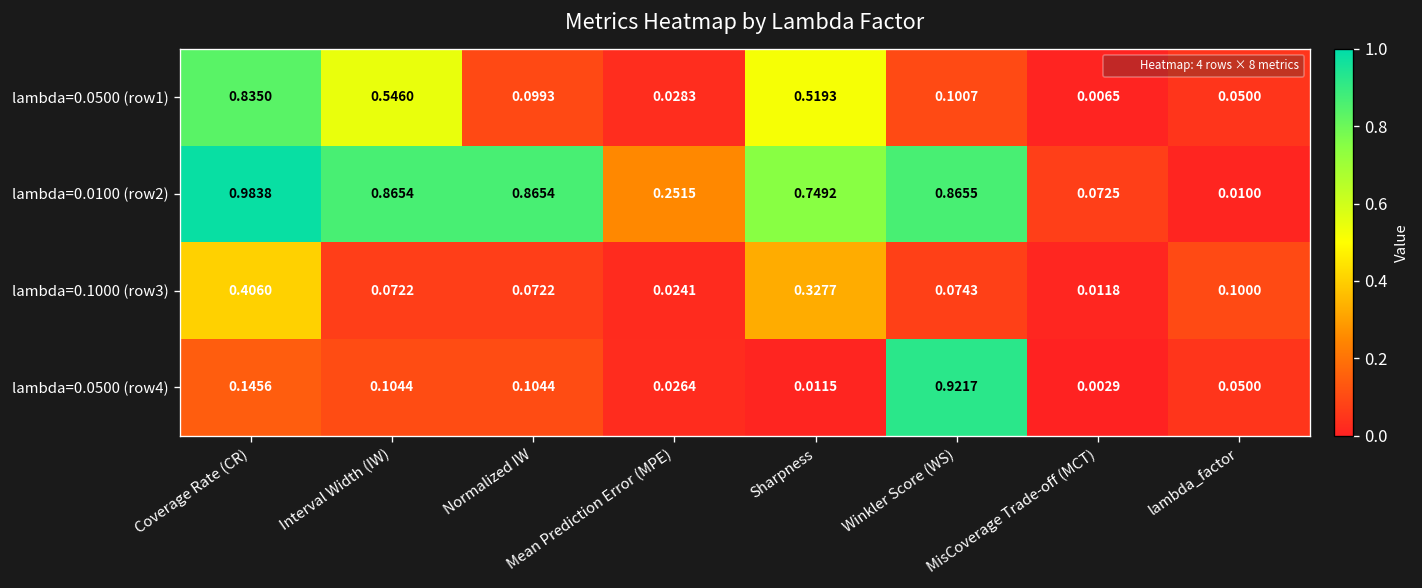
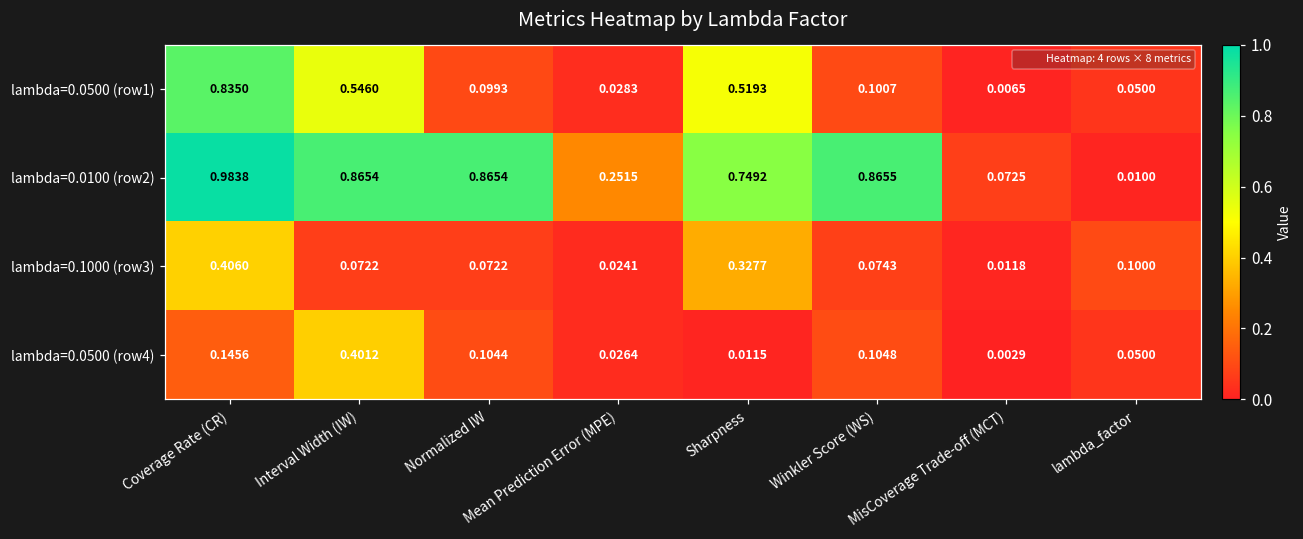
  {
    "lambda=0.0500 (row1)": {
      "Coverage Rate (CR)": 0.8350,
      "Interval Width (IW)": 0.5460,
      "Normalized IW": 0.0993,
      "Mean Prediction Error (MPE)": 0.0283,
      "Sharpness": 0.5193,
      "Winkler Score (WS)": 0.1007,
      "MisCoverage Trade-off (MCT)": 0.0065,
      "lambda_factor": 0.0500
    },
    "lambda=0.0100 (row2)": {
      "Coverage Rate (CR)": 0.9838,
      "Interval Width (IW)": 0.8654,
      "Normalized IW": 0.8654,
      "Mean Prediction Error (MPE)": 0.2515,
      "Sharpness": 0.7492,
      "Winkler Score (WS)": 0.8655,
      "MisCoverage Trade-off (MCT)": 0.0725,
      "lambda_factor": 0.0100
    },
    "lambda=0.1000 (row3)": {
      "Coverage Rate (CR)": 0.4060,
      "Interval Width (IW)": 0.0722,
      "Normalized IW": 0.0722,
      "Mean Prediction Error (MPE)": 0.0241,
      "Sharpness": 0.3277,
      "Winkler Score (WS)": 0.0743,
      "MisCoverage Trade-off (MCT)": 0.0118,
      "lambda_factor": 0.1000
    },
    "lambda=0.0500 (row4)": {
      "Coverage Rate (CR)": 0.1456,
-     "Interval Width (IW)": 0.1044,
+     "Interval Width (IW)": 0.4012,
      "Normalized IW": 0.1044,
      "Mean Prediction Error (MPE)": 0.0264,
      "Sharpness": 0.0115,
-     "Winkler Score (WS)": 0.9217,
+     "Winkler Score (WS)": 0.1048,
      "MisCoverage Trade-off (MCT)": 0.0029,
      "lambda_factor": 0.0500
    }
  }
